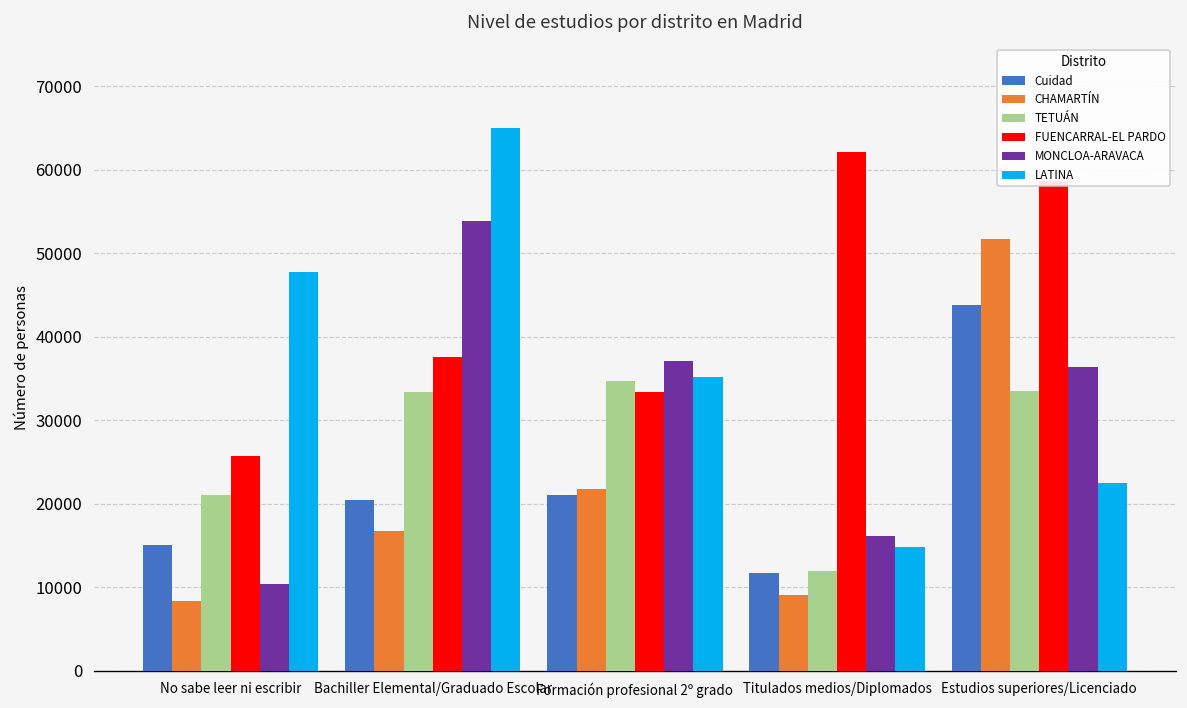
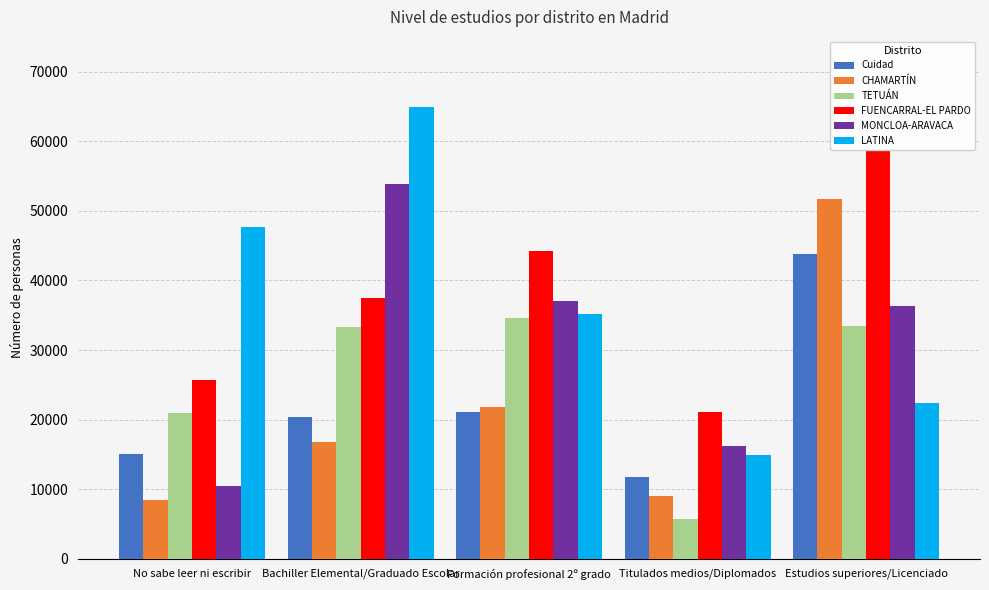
  {
    "Cuidad": {
      "No sabe leer ni escribir": 15000,
      "Bachiller Elemental/Graduado Escolar": 20000,
      "Formación profesional 2º grado": 21000,
      "Titulados medios/Diplomados": 12000,
      "Estudios superiores/Licenciado": 44000
    },
    "CHAMARTÍN": {
      "No sabe leer ni escribir": 8000,
      "Bachiller Elemental/Graduado Escolar": 17000,
      "Formación profesional 2º grado": 22000,
      "Titulados medios/Diplomados": 9000,
      "Estudios superiores/Licenciado": 52000
    },
    "TETUÁN": {
      "No sabe leer ni escribir": 21000,
      "Bachiller Elemental/Graduado Escolar": 33000,
      "Formación profesional 2º grado": 35000,
-     "Titulados medios/Diplomados": 12000,
+     "Titulados medios/Diplomados": 6000,
      "Estudios superiores/Licenciado": 33000
    },
    "FUENCARRAL-EL PARDO": {
      "No sabe leer ni escribir": 26000,
      "Bachiller Elemental/Graduado Escolar": 38000,
-     "Formación profesional 2º grado": 33000,
-     "Titulados medios/Diplomados": 62000,
+     "Formación profesional 2º grado": 44000,
+     "Titulados medios/Diplomados": 21000,
      "Estudios superiores/Licenciado": 59000
    },
    "MONCLOA-ARAVACA": {
      "No sabe leer ni escribir": 10000,
      "Bachiller Elemental/Graduado Escolar": 54000,
      "Formación profesional 2º grado": 37000,
      "Titulados medios/Diplomados": 16000,
      "Estudios superiores/Licenciado": 36000
    },
    "LATINA": {
      "No sabe leer ni escribir": 48000,
      "Bachiller Elemental/Graduado Escolar": 65000,
      "Formación profesional 2º grado": 35000,
      "Titulados medios/Diplomados": 15000,
      "Estudios superiores/Licenciado": 22000
    }
  }
